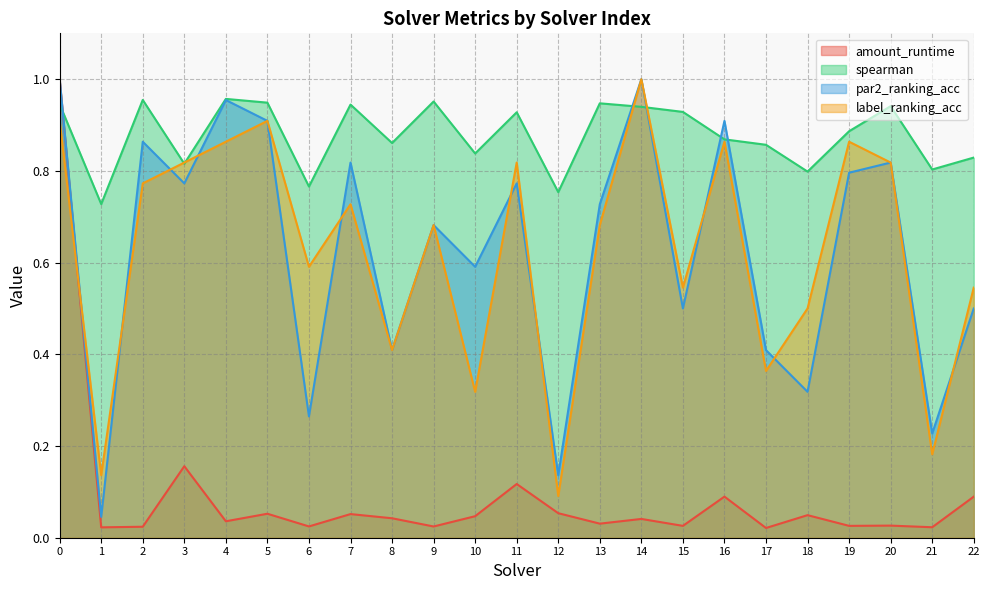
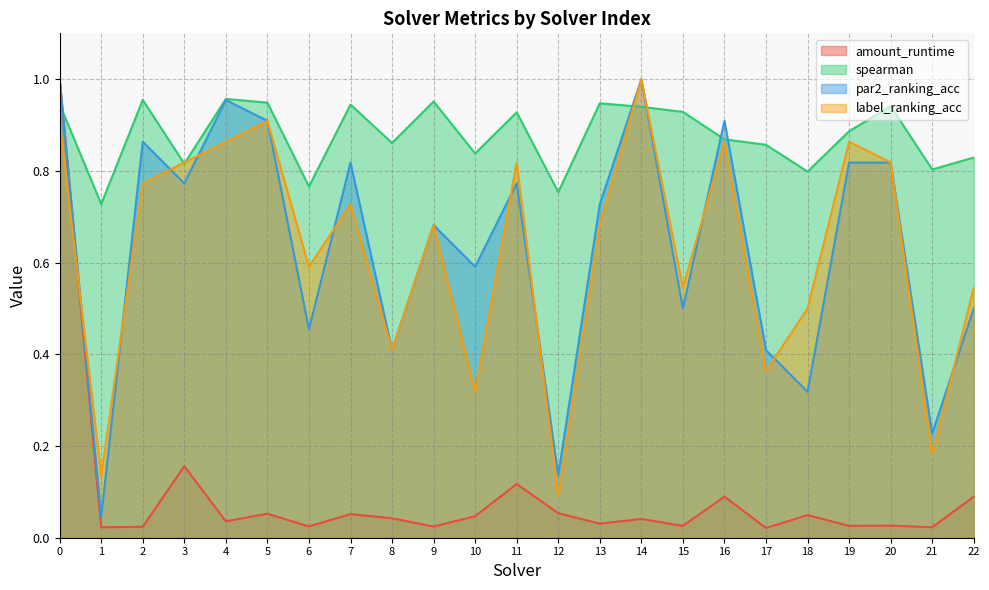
  {
    "amount_runtime": {
      "1": 0.02,
      "2": 0.02,
      "3": 0.16,
      "4": 0.04,
      "5": 0.05,
      "6": 0.02,
      "7": 0.05,
      "8": 0.04,
      "9": 0.02,
      "10": 0.05,
      "11": 0.12,
      "12": 0.05,
      "13": 0.03,
      "14": 0.04,
      "15": 0.03,
      "16": 0.09,
      "17": 0.02,
      "18": 0.05,
      "19": 0.03,
      "20": 0.03,
      "21": 0.02,
      "22": 0.09
    },
    "spearman": {
      "0": 0.95,
      "1": 0.73,
      "2": 0.95,
      "5": 0.95,
      "6": 0.77,
      "7": 0.94,
      "8": 0.86,
      "9": 0.95,
      "10": 0.84,
      "11": 0.93,
      "12": 0.75,
      "13": 0.95,
      "14": 0.94,
      "15": 0.93,
      "17": 0.86,
      "18": 0.80,
      "19": 0.89,
      "21": 0.80,
      "22": 0.83
    },
    "par2_ranking_acc": {
      "1": 0.05,
      "2": 0.86,
      "3": 0.77,
-     "6": 0.26,
+     "6": 0.45,
      "7": 0.82,
      "10": 0.59,
      "11": 0.77,
      "12": 0.14,
      "13": 0.73,
      "15": 0.50,
      "16": 0.91,
      "17": 0.41,
      "18": 0.32,
-     "19": 0.80,
+     "19": 0.82,
      "21": 0.23,
      "22": 0.50
    },
    "label_ranking_acc": {
      "0": 0.91,
      "1": 0.14,
      "2": 0.77,
      "4": 0.86,
      "6": 0.59,
      "7": 0.73,
      "10": 0.32,
      "11": 0.82,
      "12": 0.09,
      "13": 0.68,
      "15": 0.55,
      "17": 0.36,
      "18": 0.50,
      "19": 0.86,
      "21": 0.18,
      "22": 0.55
    }
  }
